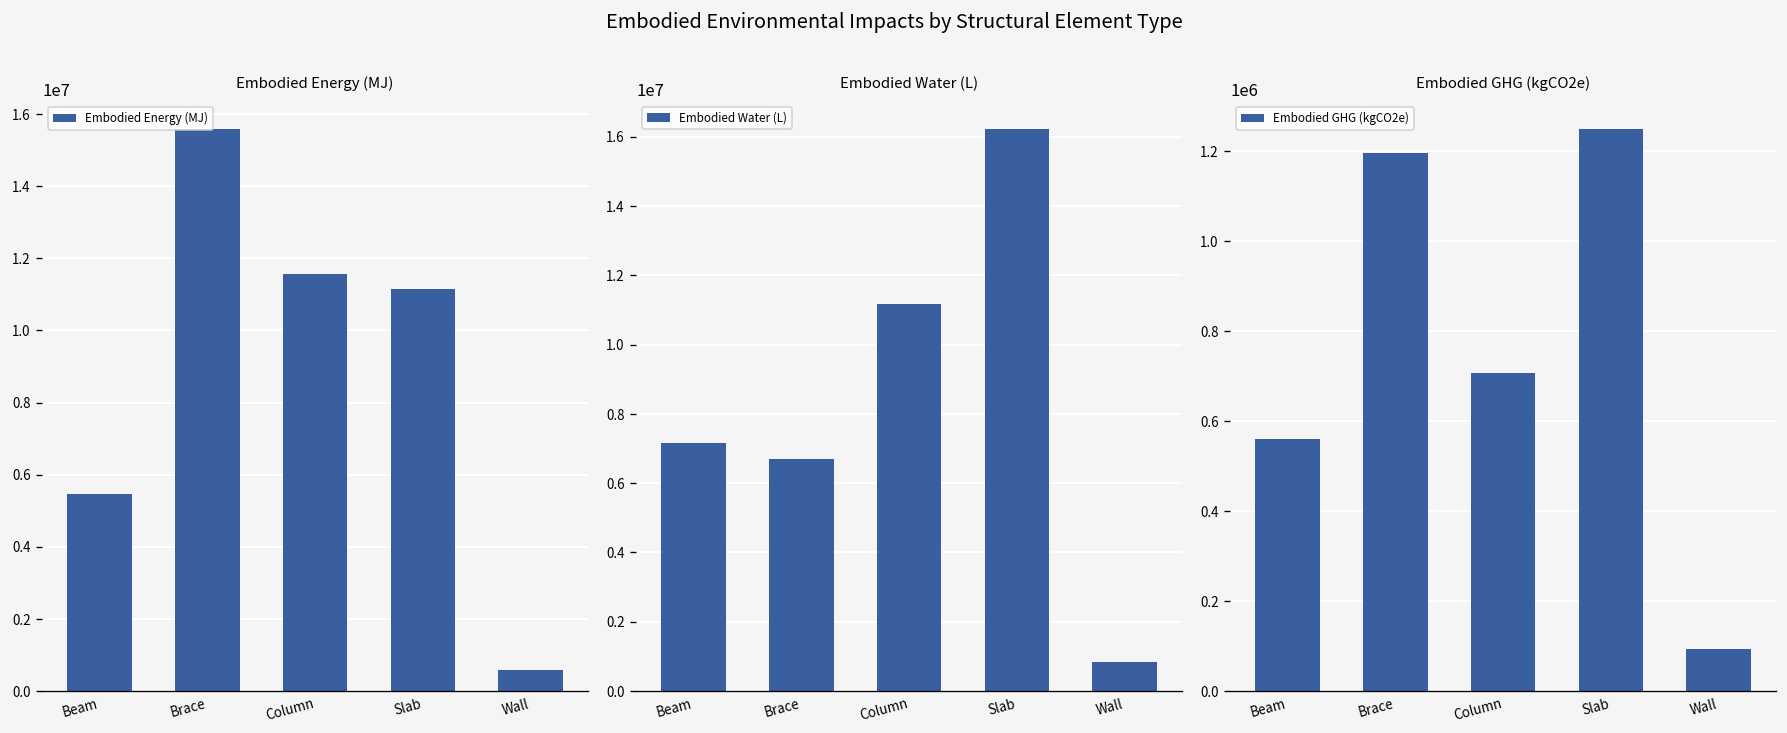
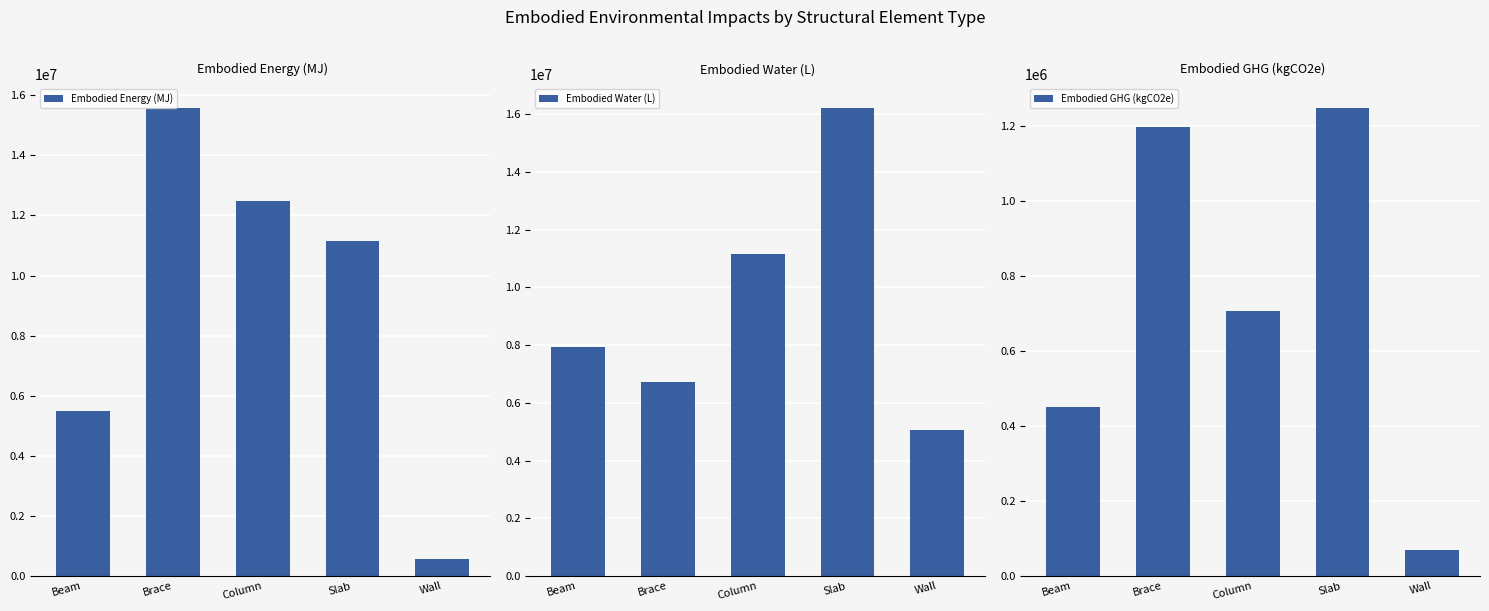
  {
    "Embodied Energy (MJ)": {
      "Beam": 5500000,
-     "Column": 11600000,
+     "Column": 12500000,
      "Slab": 11100000,
      "Wall": 600000
    },
    "Embodied Water (L)": {
-     "Beam": 7200000,
+     "Beam": 7900000,
      "Brace": 6700000,
      "Column": 11200000,
      "Slab": 16200000,
-     "Wall": 800000
+     "Wall": 5000000
    },
    "Embodied GHG (kgCO2e)": {
-     "Beam": 560000,
+     "Beam": 450000,
      "Brace": 1200000,
      "Column": 710000,
      "Slab": 1250000,
-     "Wall": 90000
+     "Wall": 70000
    }
  }
